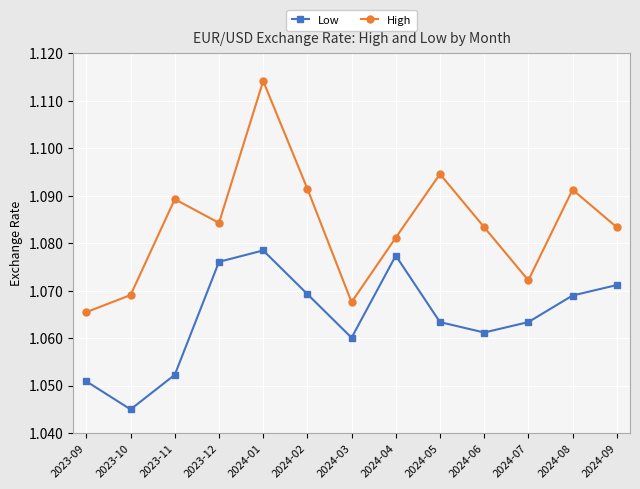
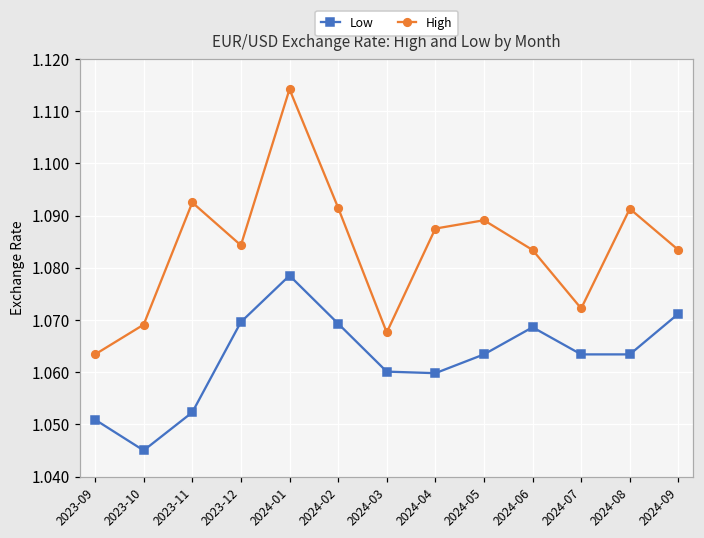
  {
    "Low": {
      "2023-09": 1.051,
      "2023-10": 1.045,
      "2023-11": 1.052,
-     "2023-12": 1.076,
+     "2023-12": 1.070,
      "2024-01": 1.079,
      "2024-02": 1.069,
      "2024-03": 1.060,
-     "2024-04": 1.077,
+     "2024-04": 1.060,
      "2024-05": 1.063,
-     "2024-06": 1.061,
+     "2024-06": 1.069,
      "2024-07": 1.063,
-     "2024-08": 1.069,
+     "2024-08": 1.063,
      "2024-09": 1.071
    },
    "High": {
-     "2023-09": 1.066,
+     "2023-09": 1.063,
      "2023-10": 1.069,
-     "2023-11": 1.089,
+     "2023-11": 1.093,
      "2023-12": 1.084,
      "2024-01": 1.114,
      "2024-02": 1.092,
      "2024-03": 1.068,
-     "2024-04": 1.081,
-     "2024-05": 1.095,
+     "2024-04": 1.088,
+     "2024-05": 1.089,
      "2024-06": 1.083,
      "2024-07": 1.072,
      "2024-08": 1.091,
      "2024-09": 1.083
    }
  }
